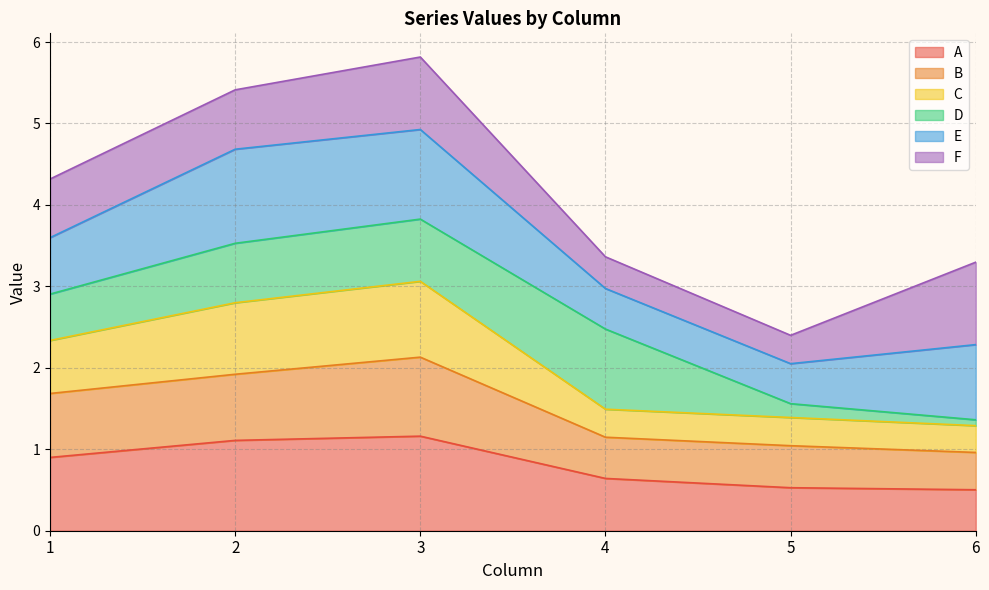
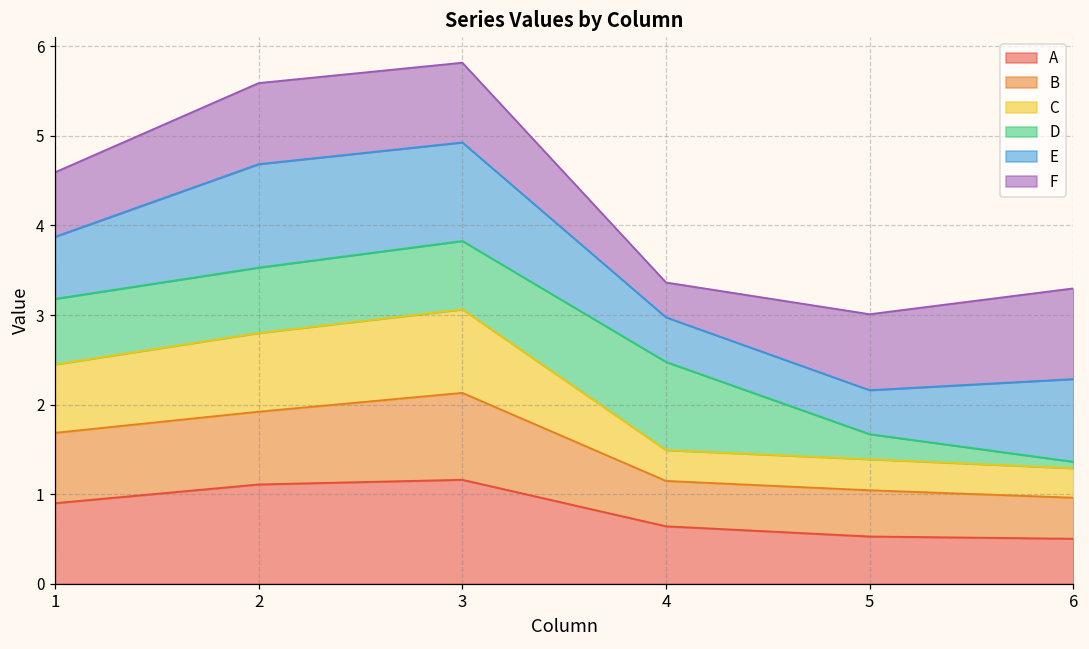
  {
    "C": {
-     "1": 0.7,
+     "1": 0.8,
      "2": 0.9,
      "3": 0.9,
      "4": 0.3,
      "5": 0.3,
      "6": 0.3
    },
    "D": {
-     "1": 0.6,
+     "1": 0.7,
      "2": 0.7,
      "3": 0.8,
      "4": 1.0,
-     "5": 0.2,
+     "5": 0.3,
      "6": 0.1
    },
    "E": {
      "1": 0.7,
      "2": 1.2,
      "3": 1.1,
      "4": 0.5,
      "5": 0.5,
      "6": 0.9
    },
    "F": {
      "1": 0.7,
-     "2": 0.7,
+     "2": 0.9,
      "3": 0.9,
      "4": 0.4,
-     "5": 0.3,
+     "5": 0.8,
      "6": 1.0
    }
  }
